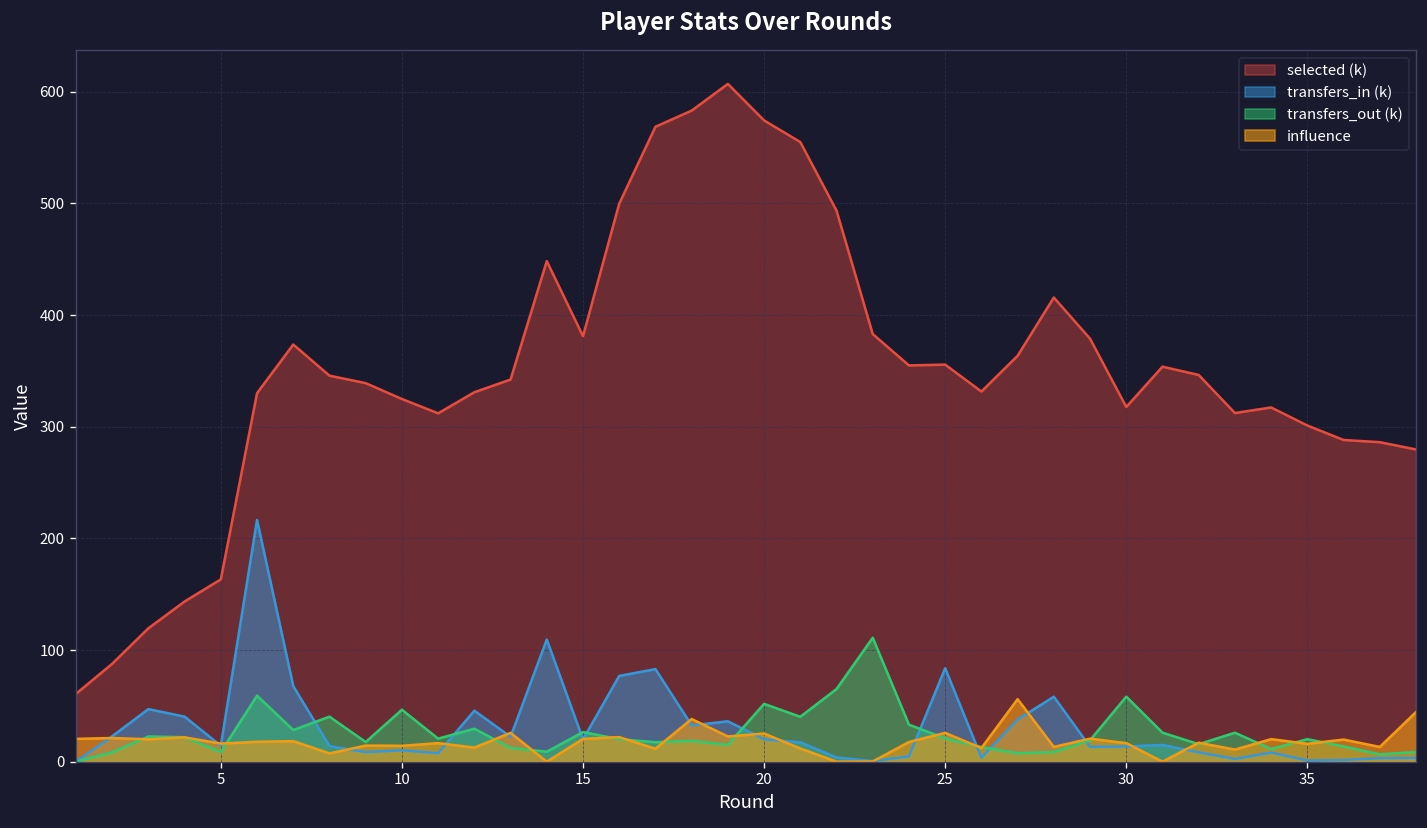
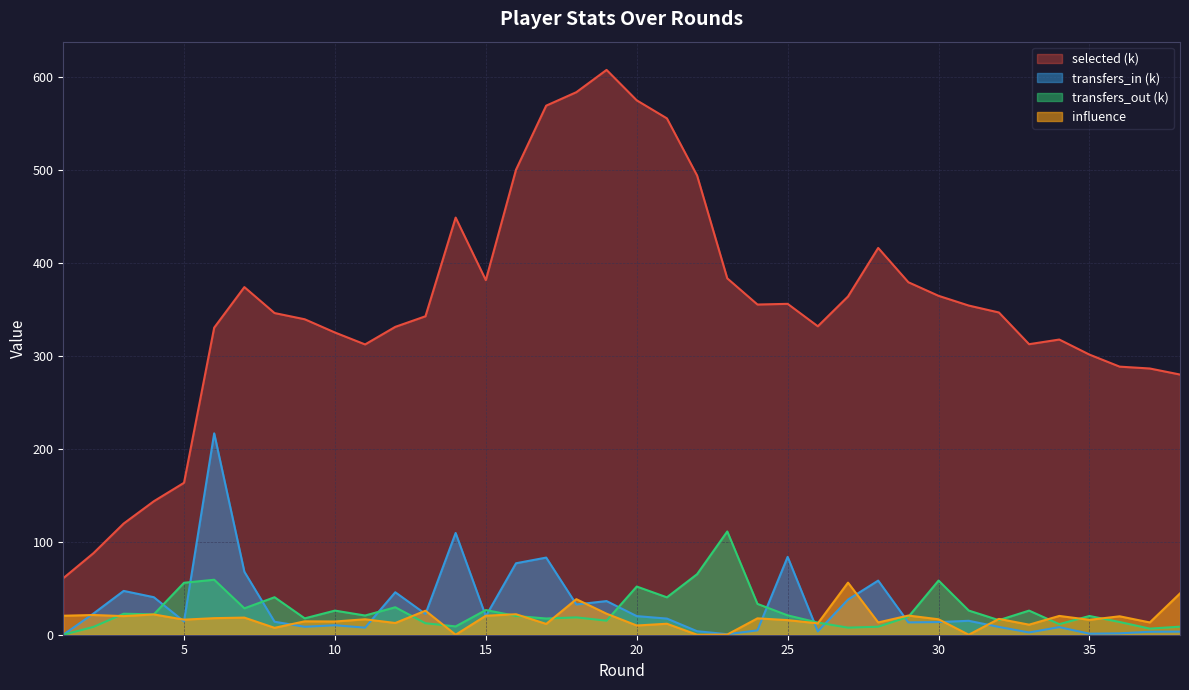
  {
    "selected (k)": {
      "5": 160,
      "10": 320,
      "15": 380,
      "20": 570,
      "25": 360,
-     "30": 320,
+     "30": 360,
      "35": 300
    },
    "transfers_in (k)": {
      "10": 10,
      "20": 20,
      "25": 80,
      "30": 10,
      "35": 0
    },
    "transfers_out (k)": {
-     "5": 10,
-     "10": 50,
+     "5": 60,
+     "10": 30,
      "15": 30,
      "20": 50,
      "25": 20,
      "30": 60,
      "35": 20
    },
    "influence": {
      "10": 10,
-     "20": 30,
-     "25": 30,
+     "20": 10,
+     "25": 20,
      "30": 20,
      "35": 20
    }
  }
